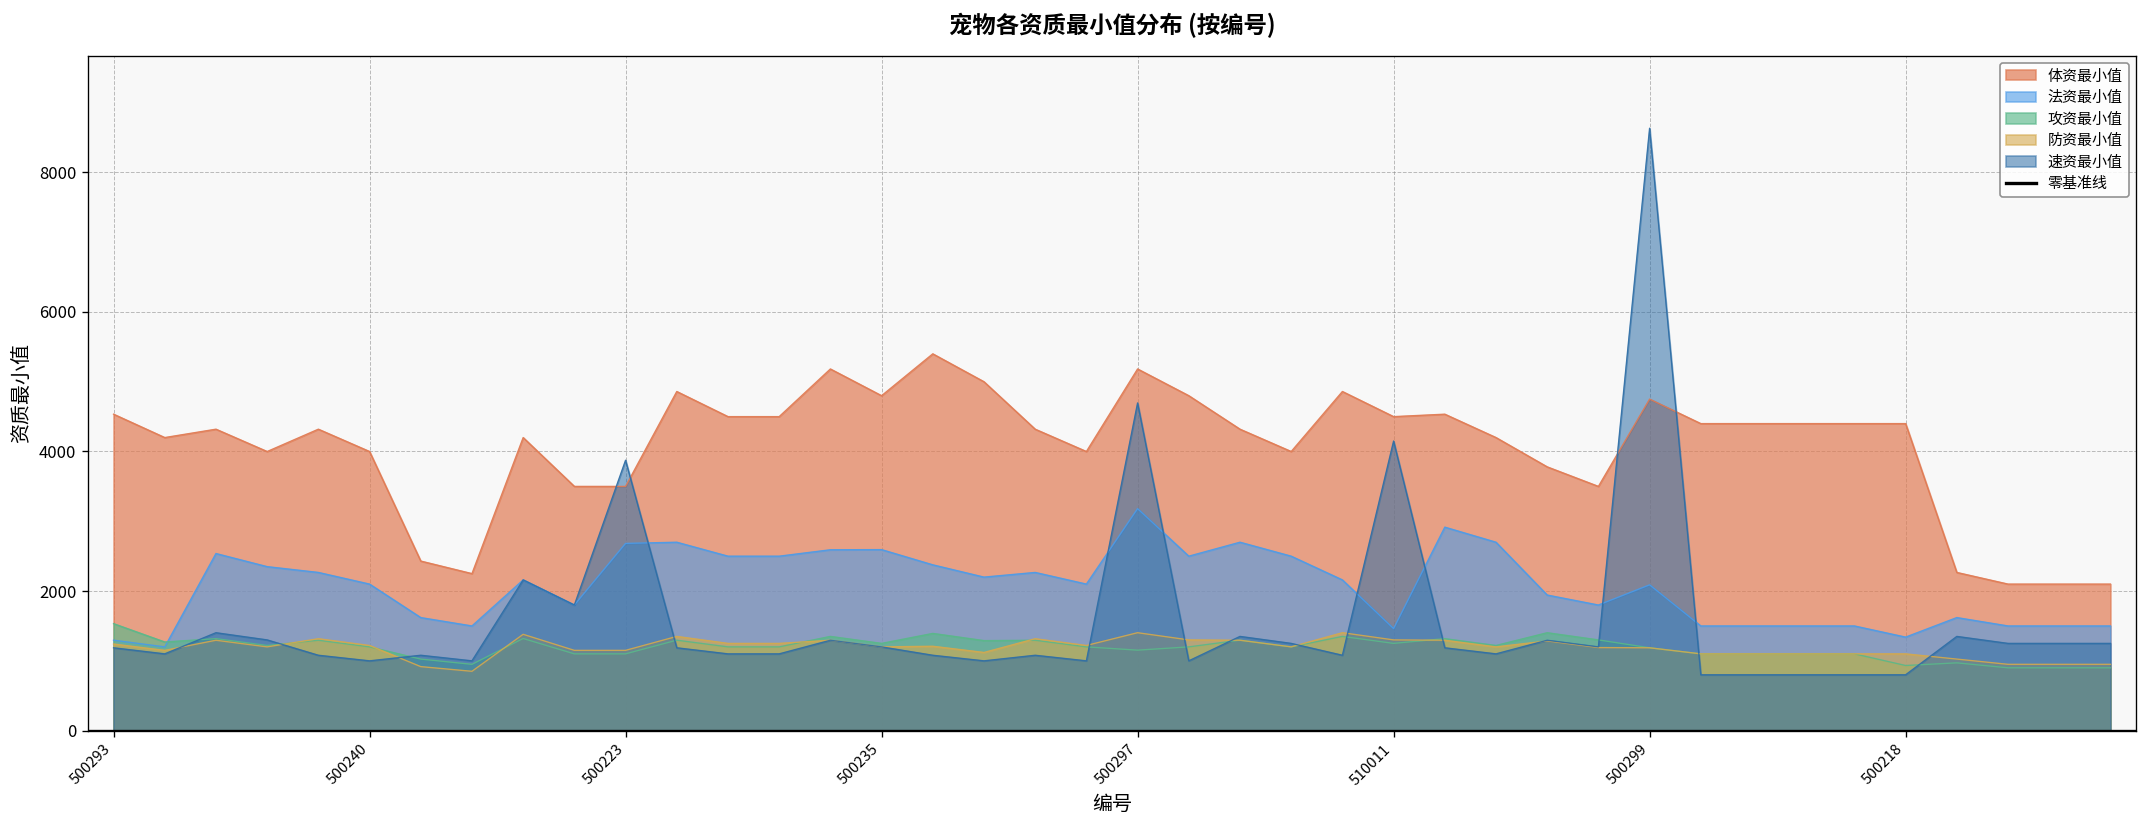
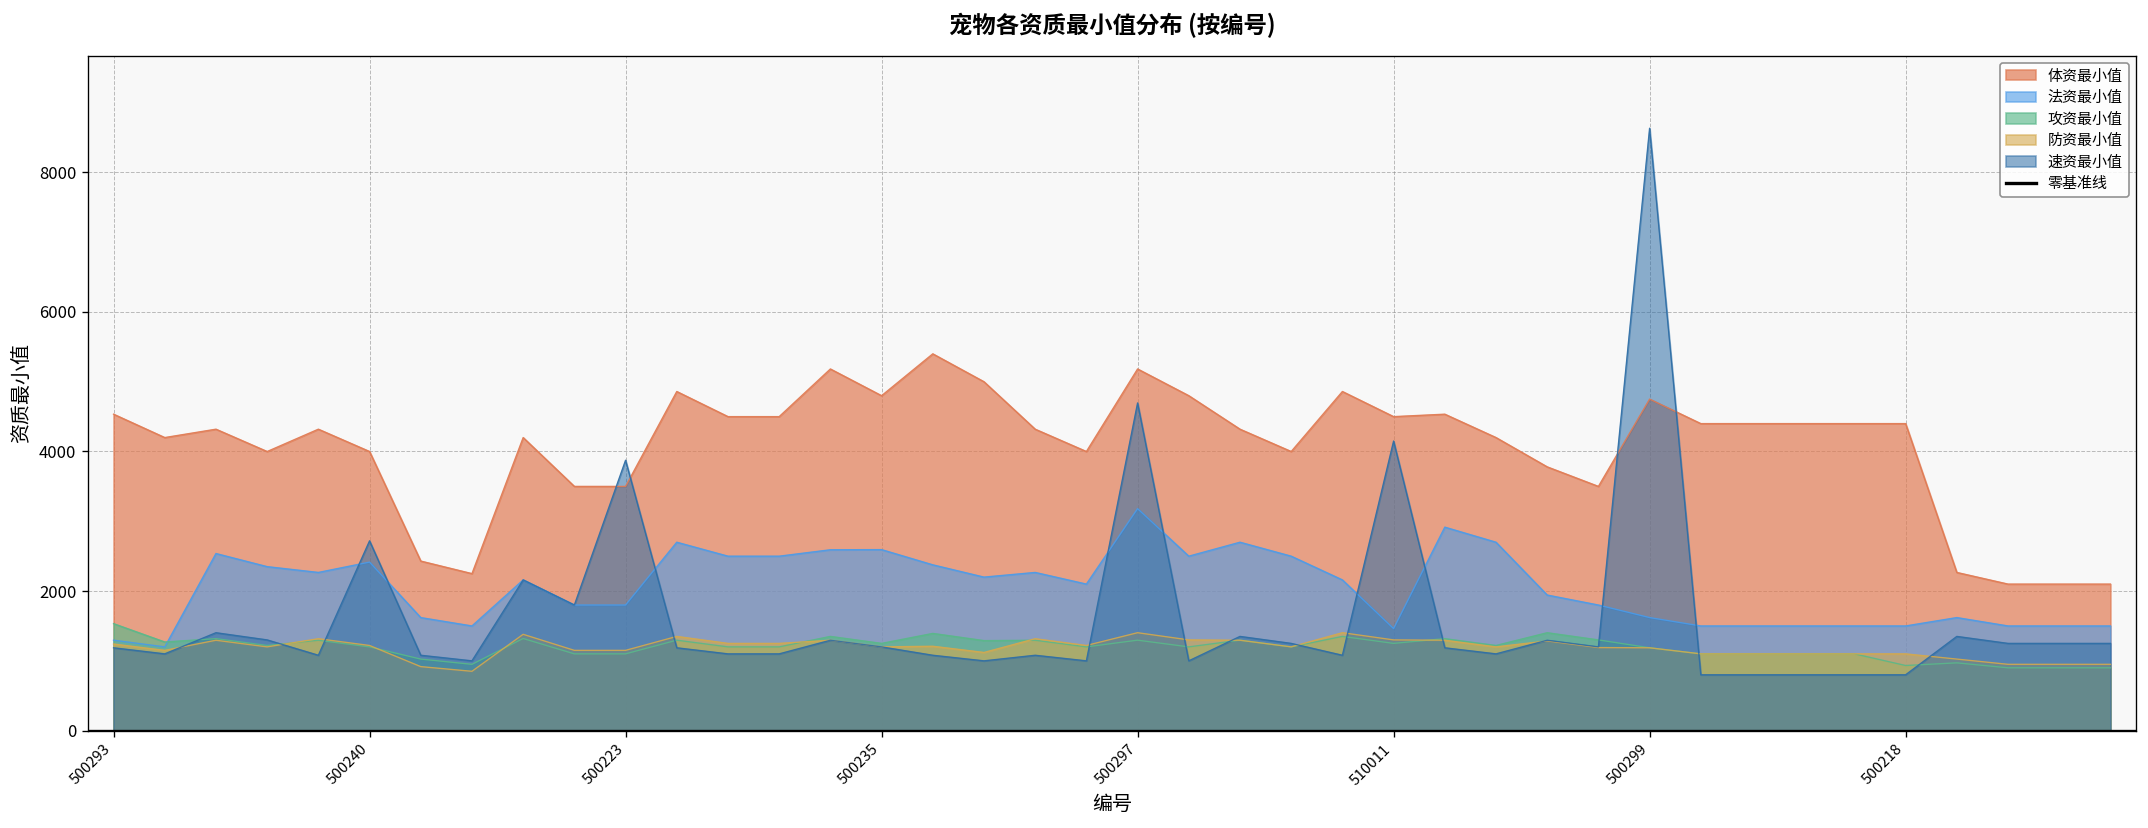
  {
    "法资最小值": {
      "500293": 1300,
-     "500240": 2100,
-     "500223": 2700,
+     "500240": 2400,
+     "500223": 1800,
      "500235": 2600,
      "500297": 3200,
      "510011": 1500,
-     "500299": 2100,
-     "500218": 1300
+     "500299": 1600,
+     "500218": 1500
    },
    "攻资最小值": {
      "500293": 1500,
      "500223": 1100,
      "500235": 1300,
-     "500297": 1200,
+     "500297": 1300,
      "510011": 1300,
      "500218": 900
    },
    "速资最小值": {
      "500293": 1200,
-     "500240": 1000,
+     "500240": 2700,
      "500223": 3900,
      "500297": 4700,
      "510011": 4200,
      "500299": 8600,
      "500218": 800
    }
  }
